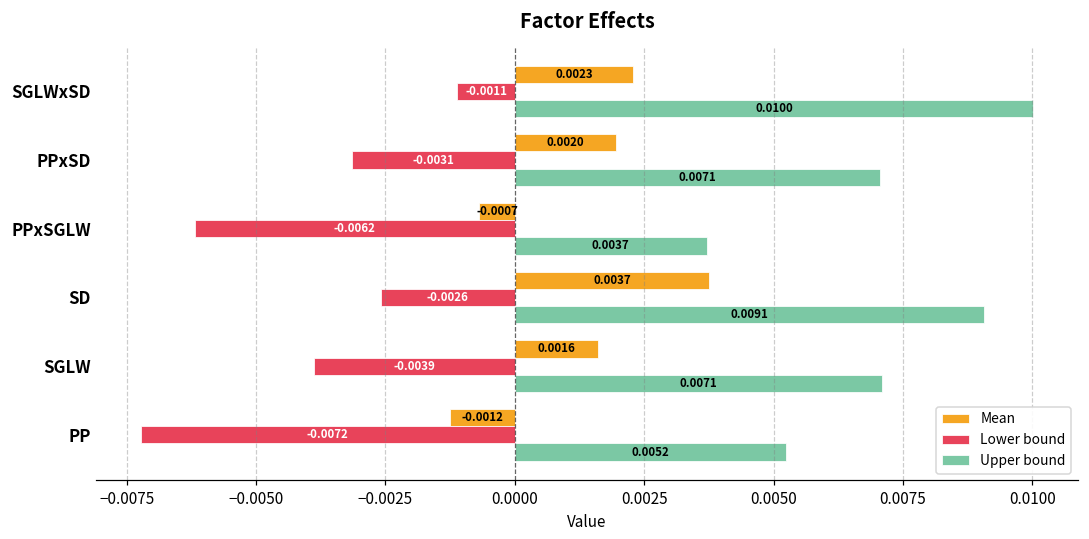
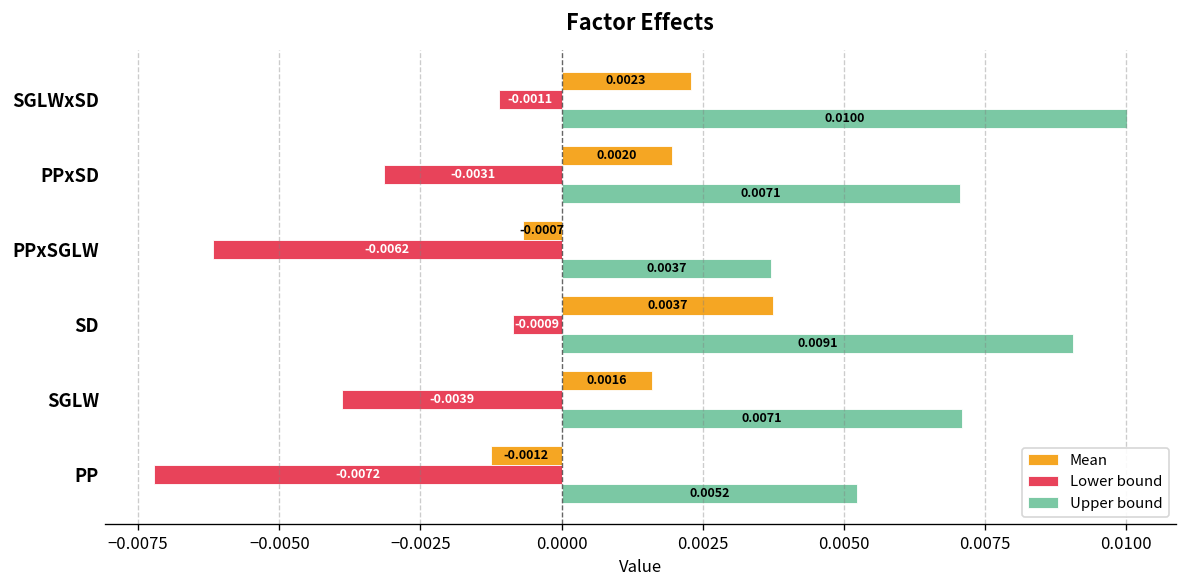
  {
    "Mean": {
      "SGLWxSD": 0.0023,
      "PPxSD": 0.0020,
      "PPxSGLW": -0.0007,
      "SD": 0.0037,
      "SGLW": 0.0016,
      "PP": -0.0012
    },
    "Lower bound": {
      "SGLWxSD": -0.0011,
      "PPxSD": -0.0031,
      "PPxSGLW": -0.0062,
-     "SD": -0.0026,
+     "SD": -0.0009,
      "SGLW": -0.0039,
      "PP": -0.0072
    },
    "Upper bound": {
      "SGLWxSD": 0.0100,
      "PPxSD": 0.0071,
      "PPxSGLW": 0.0037,
      "SD": 0.0091,
      "SGLW": 0.0071,
      "PP": 0.0052
    }
  }
